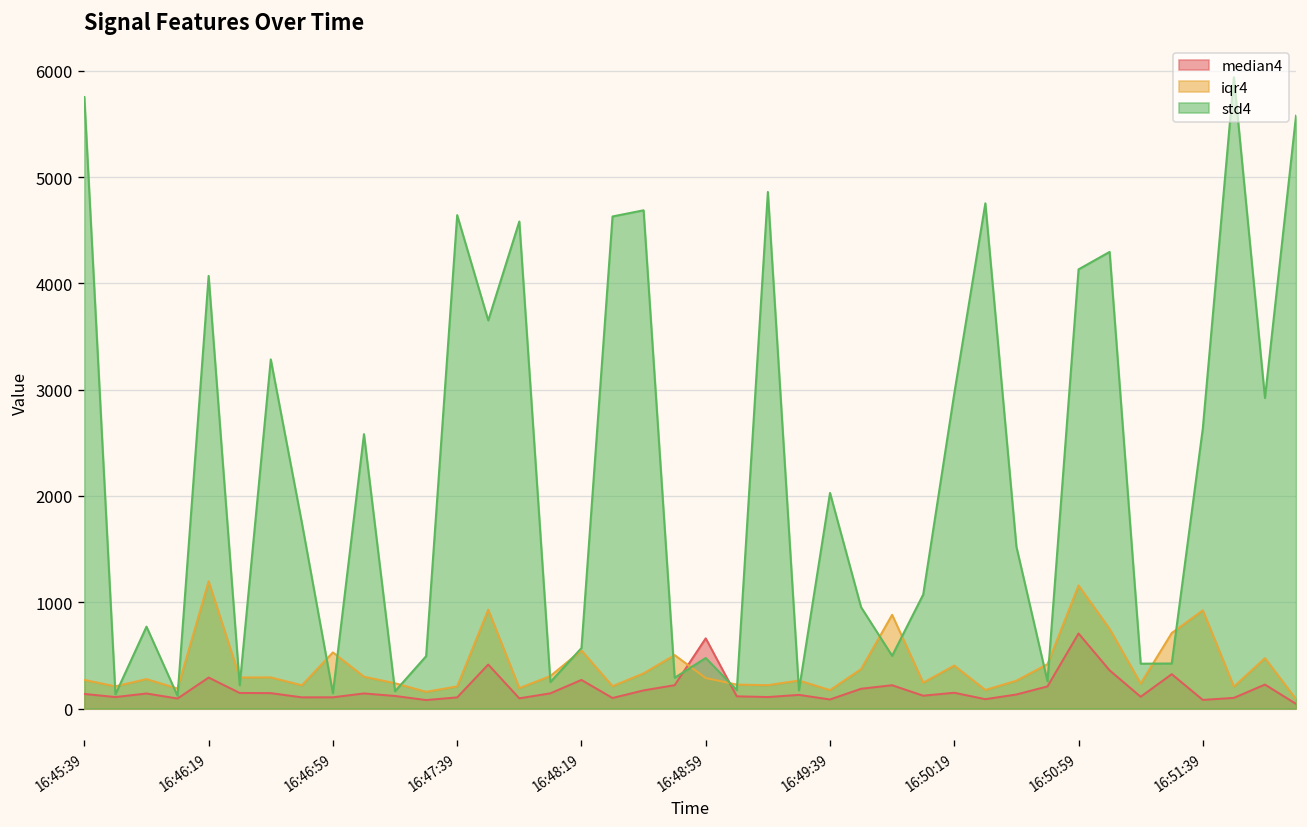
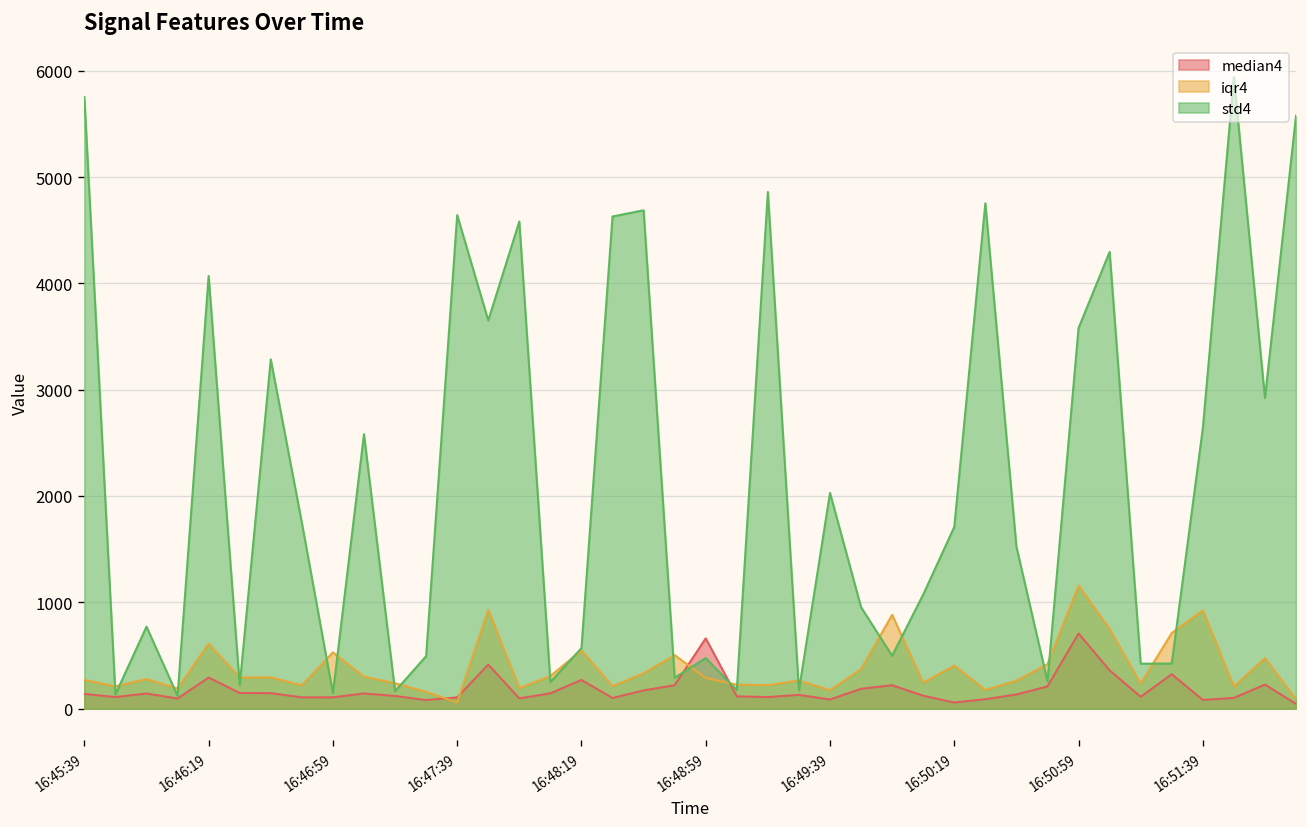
  {
    "median4": {
      "16:45:39": 100,
      "16:46:19": 300,
      "16:46:59": 100,
      "16:47:39": 100,
      "16:48:19": 300,
      "16:48:59": 700,
      "16:49:39": 100,
-     "16:50:19": 150,
+     "16:50:19": 60,
      "16:50:59": 700,
      "16:51:39": 100
    },
    "iqr4": {
      "16:45:39": 300,
-     "16:46:19": 1200,
+     "16:46:19": 600,
      "16:46:59": 500,
-     "16:47:39": 200,
+     "16:47:39": 100,
      "16:48:59": 300,
      "16:49:39": 200,
      "16:50:19": 400,
      "16:50:59": 1200,
      "16:51:39": 900
    },
    "std4": {
      "16:45:39": 5800,
      "16:46:19": 4100,
      "16:46:59": 100,
      "16:47:39": 4600,
      "16:48:59": 500,
      "16:49:39": 2000,
-     "16:50:19": 3000,
-     "16:50:59": 4100,
+     "16:50:19": 1700,
+     "16:50:59": 3600,
      "16:51:39": 2600
    }
  }
